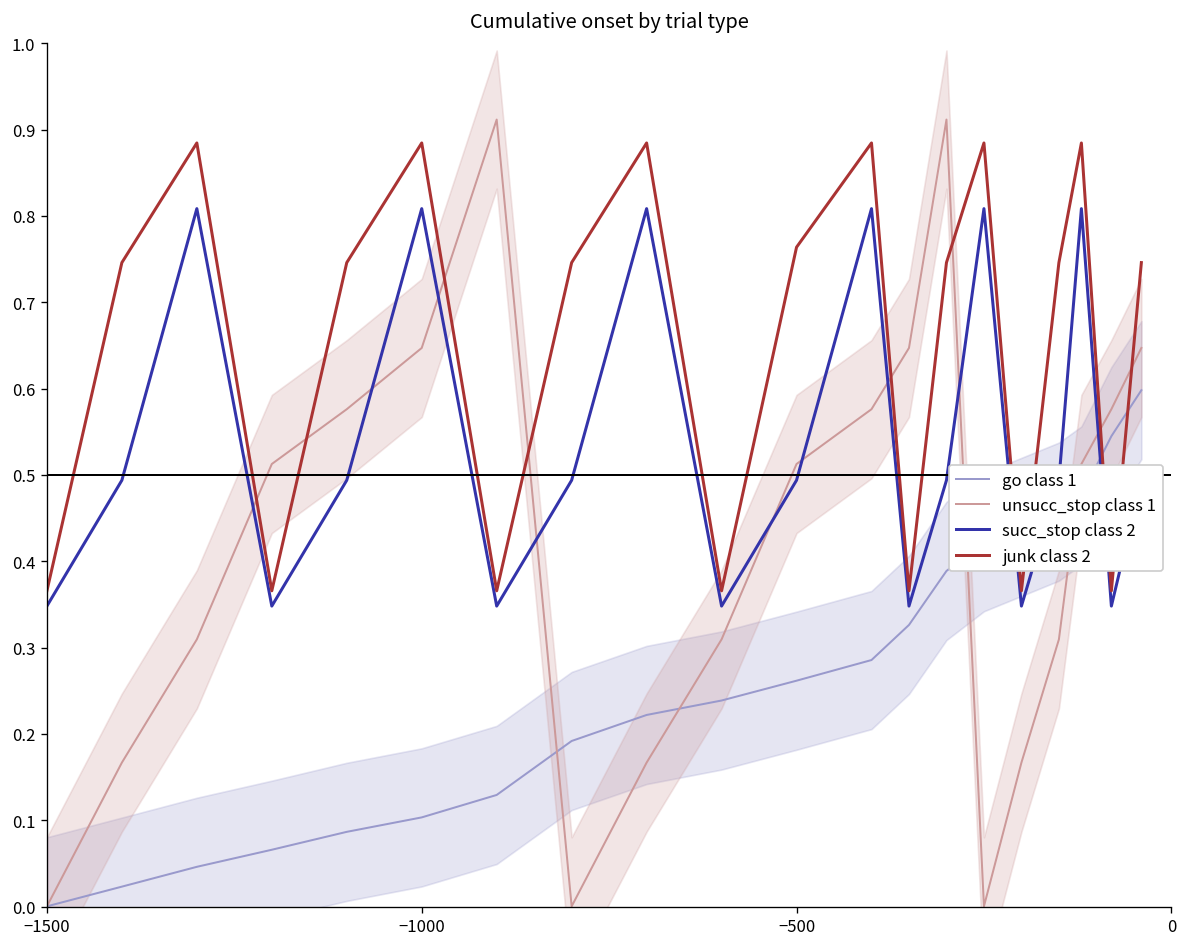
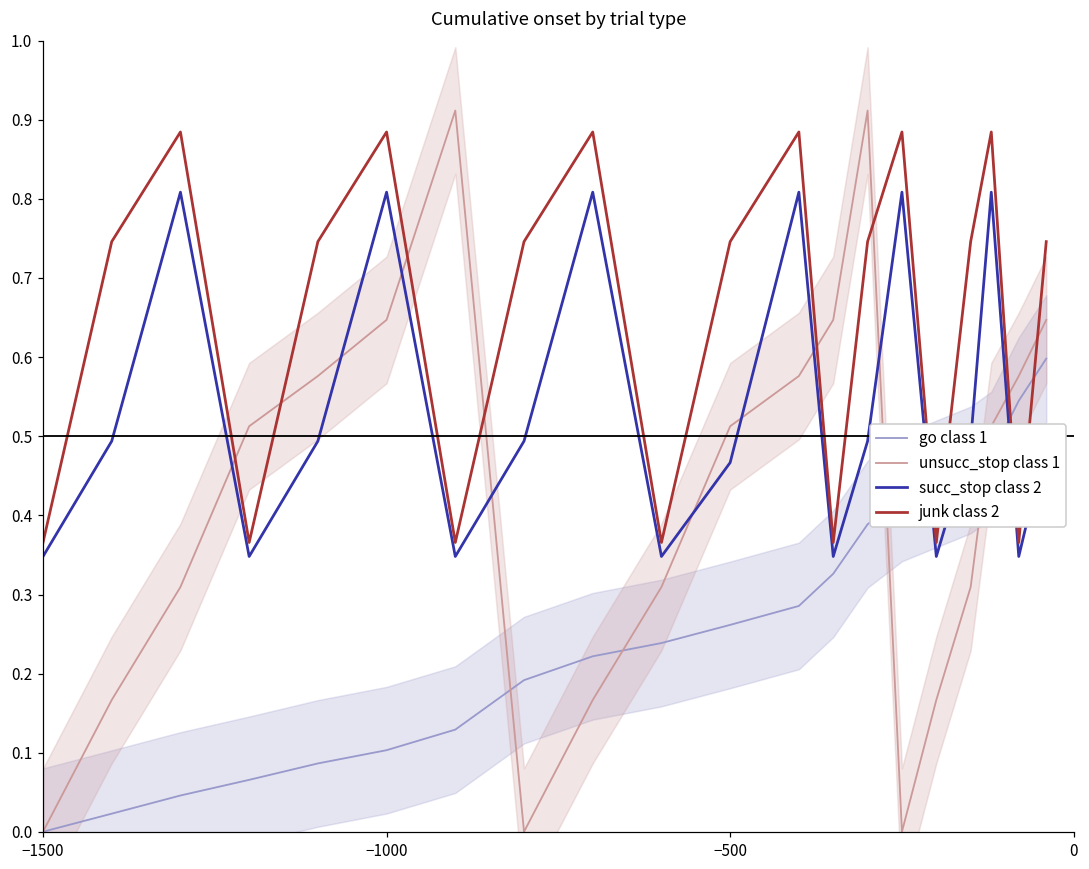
  {
    "succ_stop class 2": {
      "−1500": 0.35,
      "−1000": 0.81,
-     "−500": 0.49
+     "−500": 0.47
    },
    "junk class 2": {
      "−1500": 0.37,
      "−1000": 0.88,
-     "−500": 0.76
+     "−500": 0.75
    }
  }
